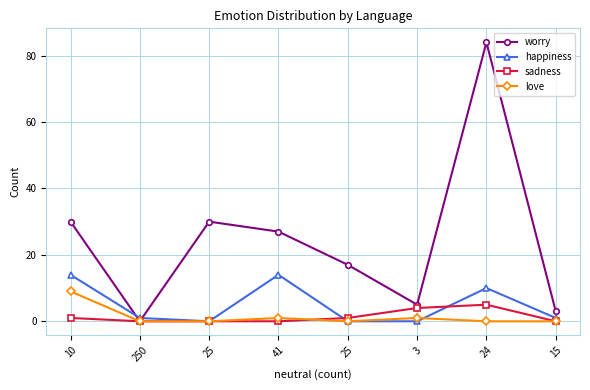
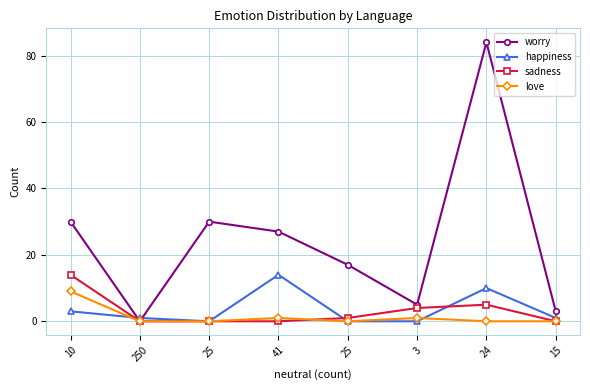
  {
    "worry": {
      "10": 30,
      "41": 27,
      "3": 5,
      "24": 84,
      "15": 3
    },
    "happiness": {
-     "10": 14,
+     "10": 3,
      "250": 1,
      "41": 14,
      "3": 0,
      "24": 10,
      "15": 1
    },
    "sadness": {
-     "10": 1,
+     "10": 14,
      "41": 0,
      "3": 4,
      "24": 5
    },
    "love": {
      "10": 9,
      "41": 1,
      "3": 1,
      "24": 0
    }
  }
